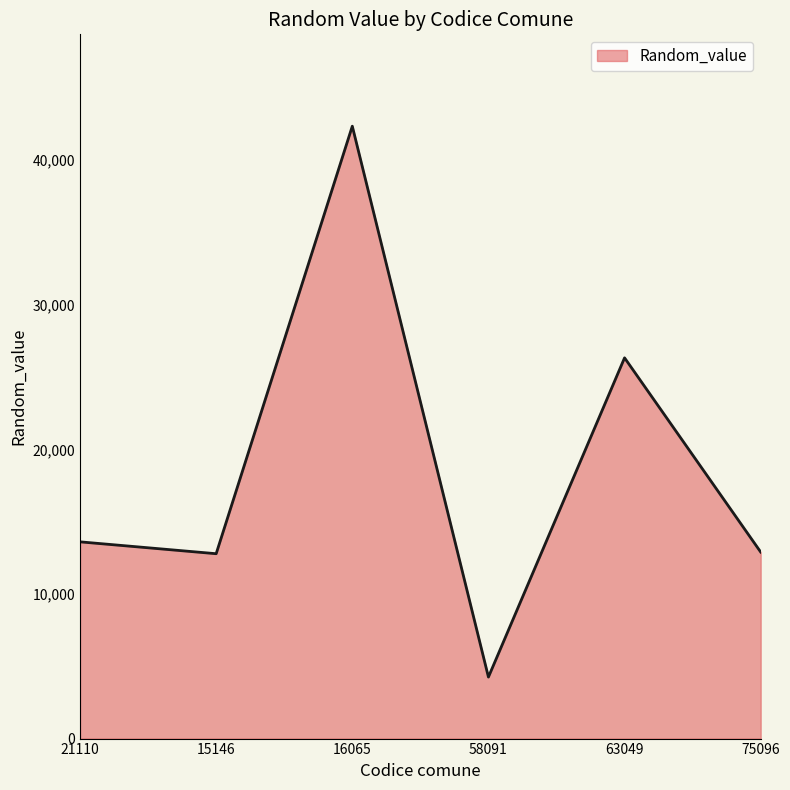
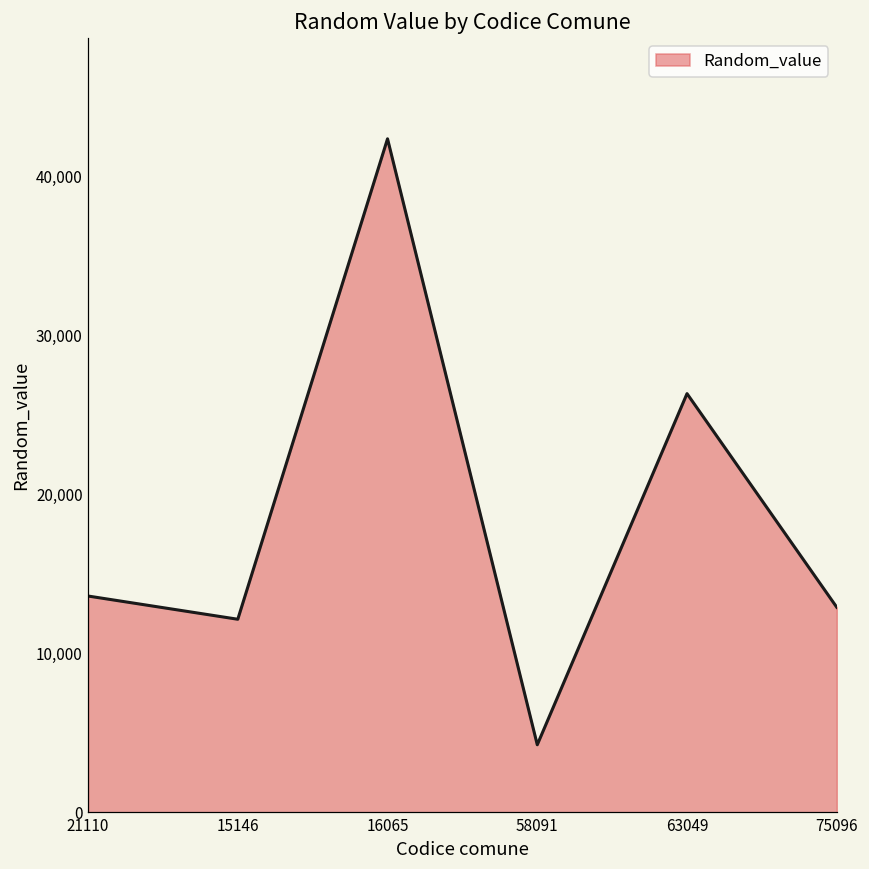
  {
    "21110": "13,600",
-   "15146": "12,800",
+   "15146": "12,100",
    "16065": "42,300",
    "58091": "4,300",
    "63049": "26,300",
    "75096": "12,900"
  }
